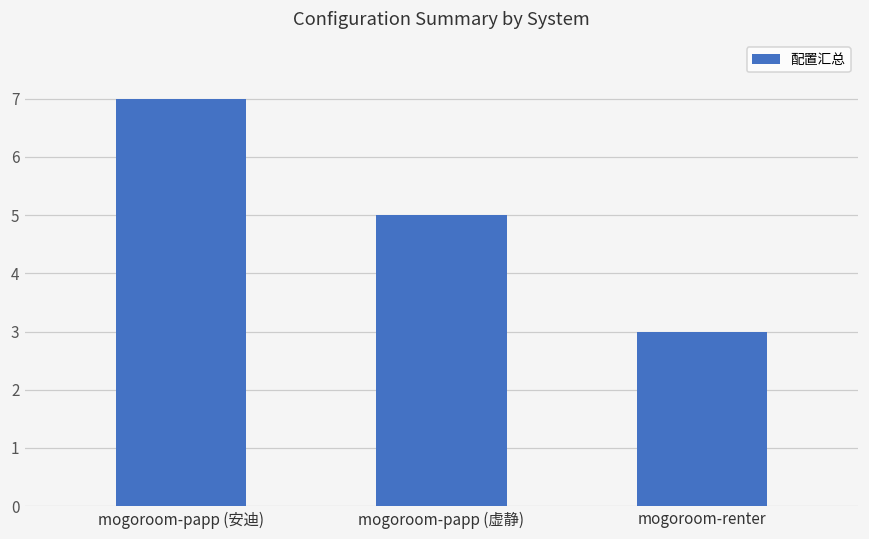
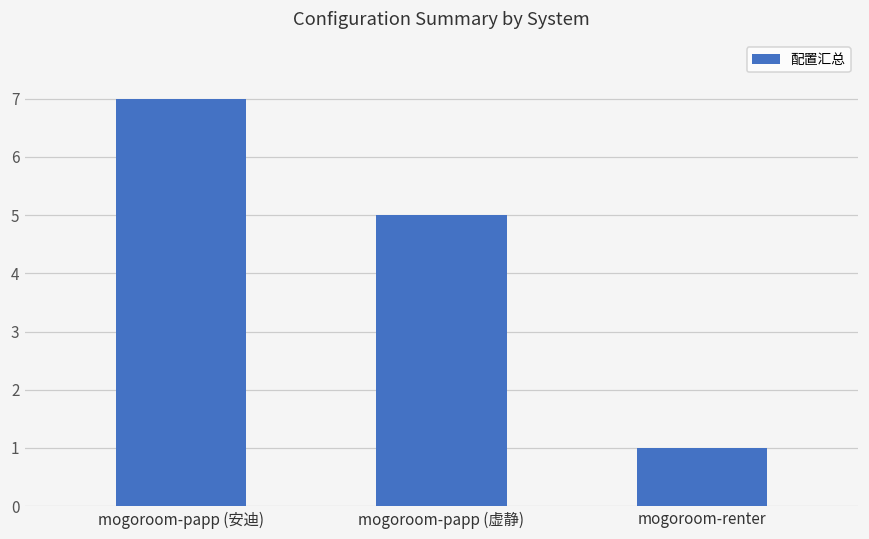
  {
    "mogoroom-papp (安迪)": 7,
    "mogoroom-papp (虚静)": 5,
-   "mogoroom-renter": 3
+   "mogoroom-renter": 1
  }
